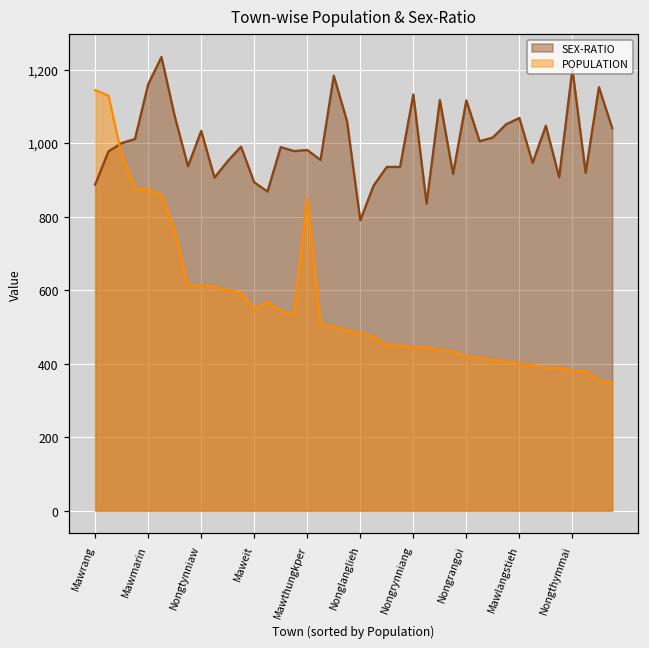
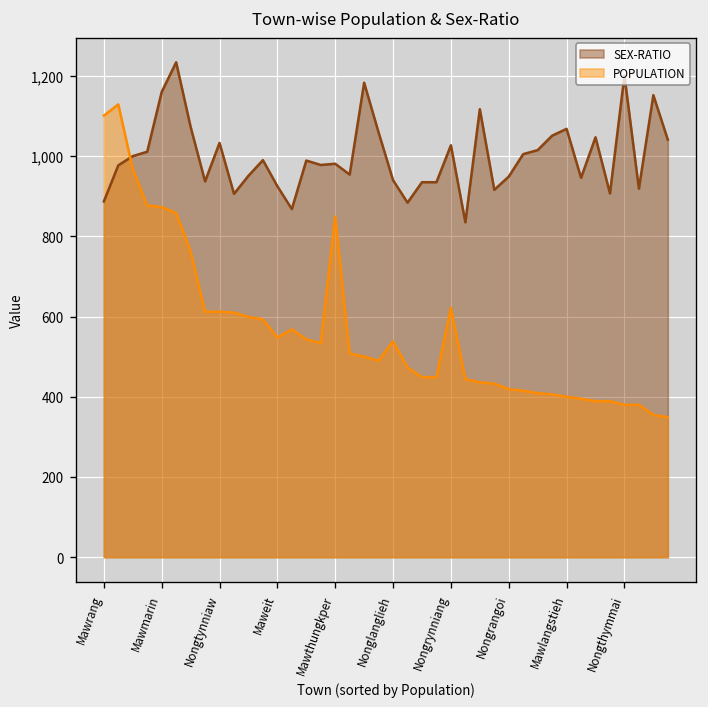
  {
    "SEX-RATIO": {
      "Mawrang": "890",
      "Mawmarin": "1,160",
      "Nongtynniaw": "1,030",
-     "Maweit": "890",
+     "Maweit": "930",
      "Mawthungkper": "980",
-     "Nonglanglieh": "790",
-     "Nongrynniang": "1,130",
-     "Nongrangoi": "1,120",
+     "Nonglanglieh": "940",
+     "Nongrynniang": "1,030",
+     "Nongrangoi": "950",
      "Mawlangstieh": "1,070"
    },
    "POPULATION": {
-     "Mawrang": "1,140",
+     "Mawrang": "1,100",
      "Mawmarin": "870",
      "Nongtynniaw": "610",
      "Maweit": "550",
      "Mawthungkper": "850",
-     "Nonglanglieh": "480",
-     "Nongrynniang": "440",
+     "Nonglanglieh": "540",
+     "Nongrynniang": "620",
      "Nongrangoi": "420",
      "Mawlangstieh": "400",
      "Nongthymmai": "380"
    }
  }
